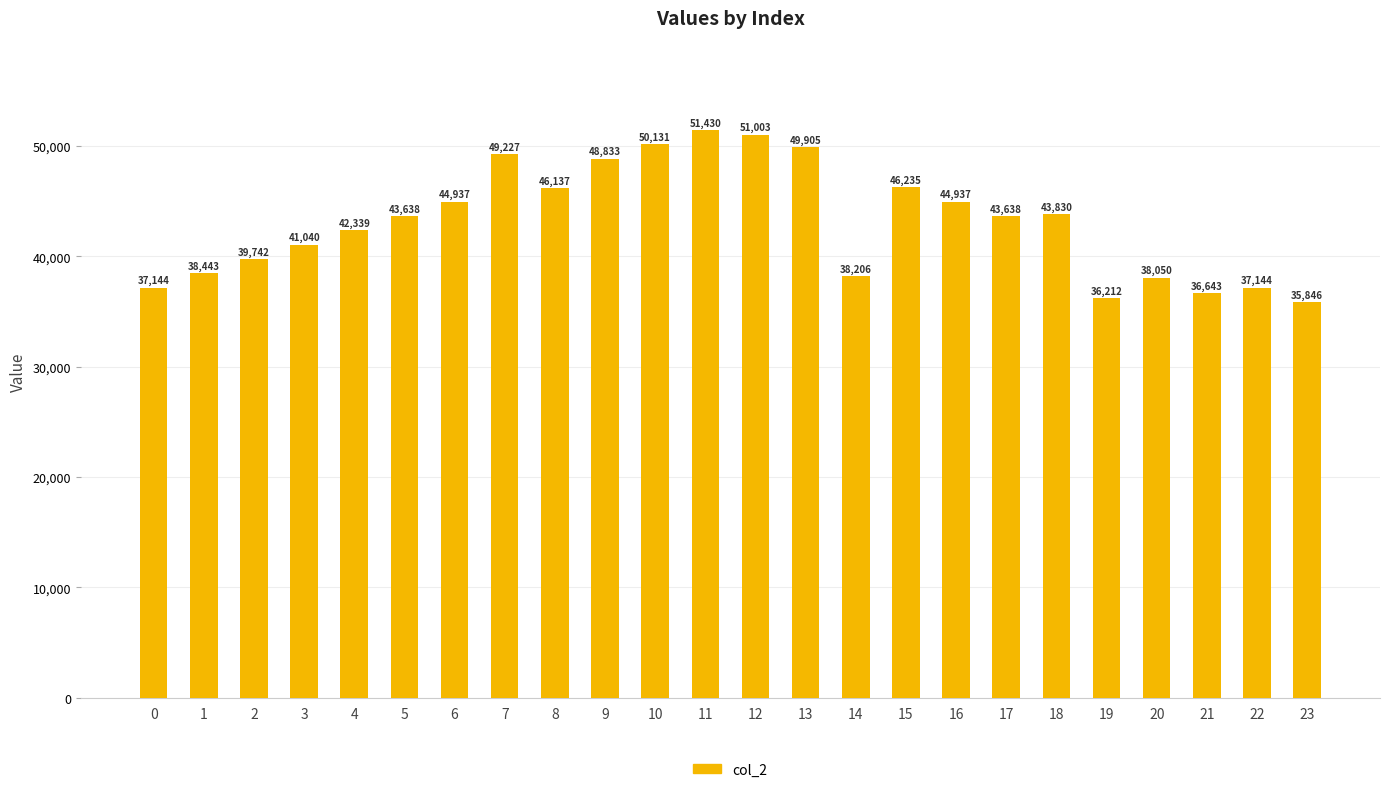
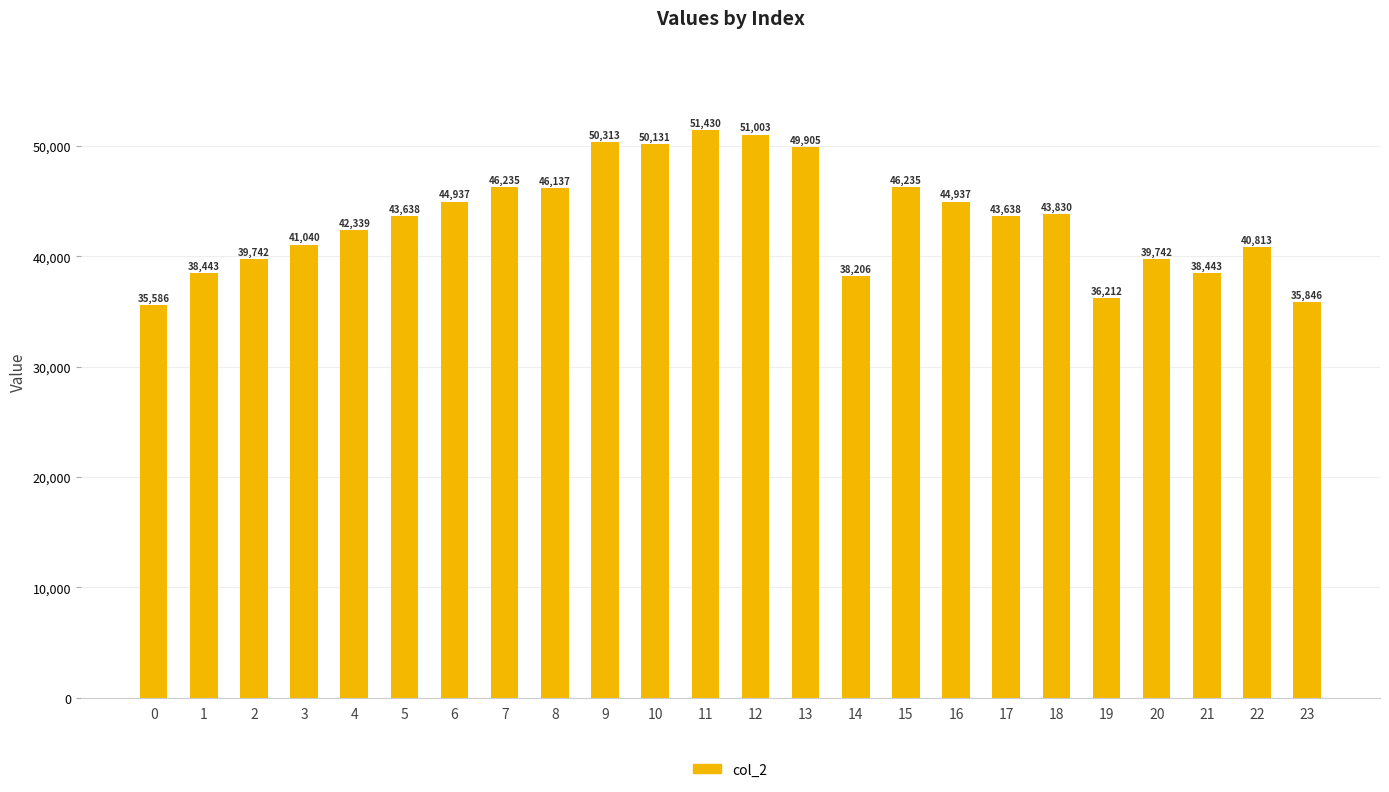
  {
-   "0": "37,144",
+   "0": "35,586",
    "1": "38,443",
    "2": "39,742",
    "3": "41,040",
    "4": "42,339",
    "5": "43,638",
    "6": "44,937",
-   "7": "49,227",
+   "7": "46,235",
    "8": "46,137",
-   "9": "48,833",
+   "9": "50,313",
    "10": "50,131",
    "11": "51,430",
    "12": "51,003",
    "13": "49,905",
    "14": "38,206",
    "15": "46,235",
    "16": "44,937",
    "17": "43,638",
    "18": "43,830",
    "19": "36,212",
-   "20": "38,050",
-   "21": "36,643",
-   "22": "37,144",
+   "20": "39,742",
+   "21": "38,443",
+   "22": "40,813",
    "23": "35,846"
  }
